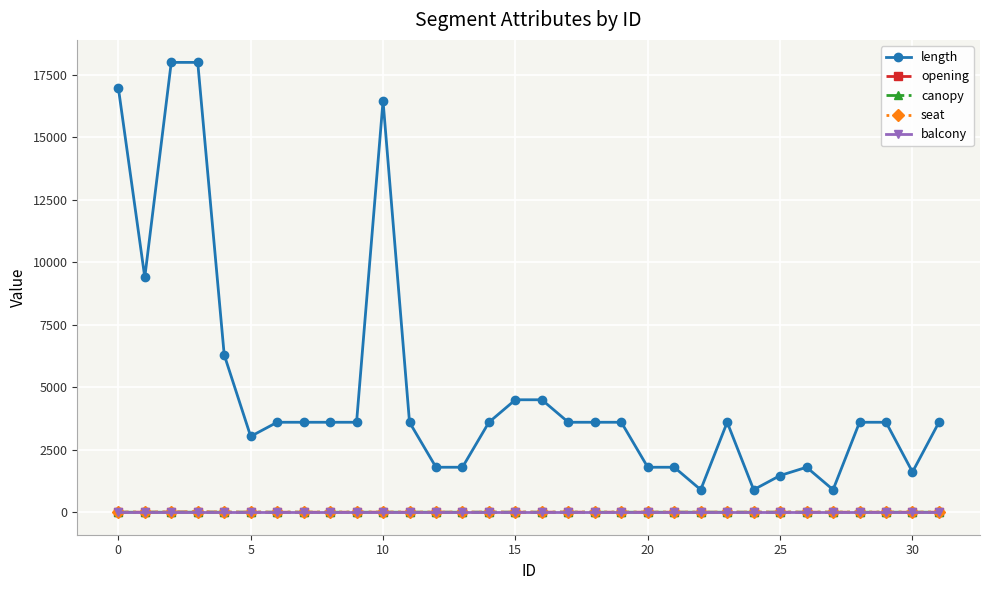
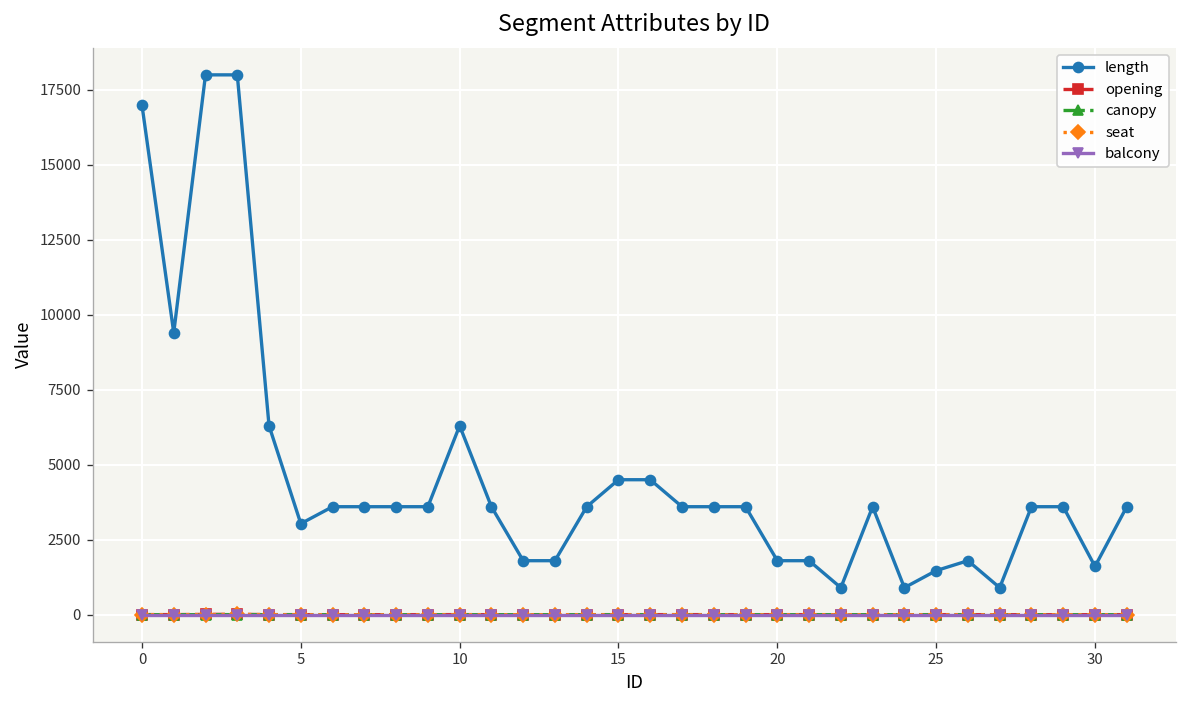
  {
    "length": {
      "0": 17000,
      "5": 3000,
-     "10": 16500,
+     "10": 6300,
      "15": 4500,
      "20": 1800,
      "25": 1500,
      "30": 1600
    },
    "balcony": {
      "0": 0,
      "5": 0,
      "10": 0,
      "15": 0,
      "20": 0,
      "25": 0,
      "30": 0
    }
  }
